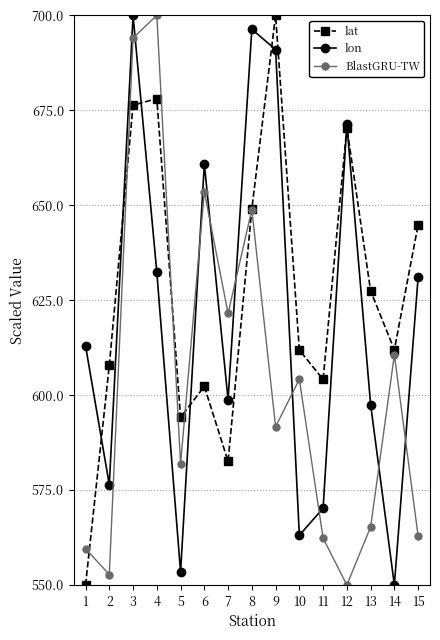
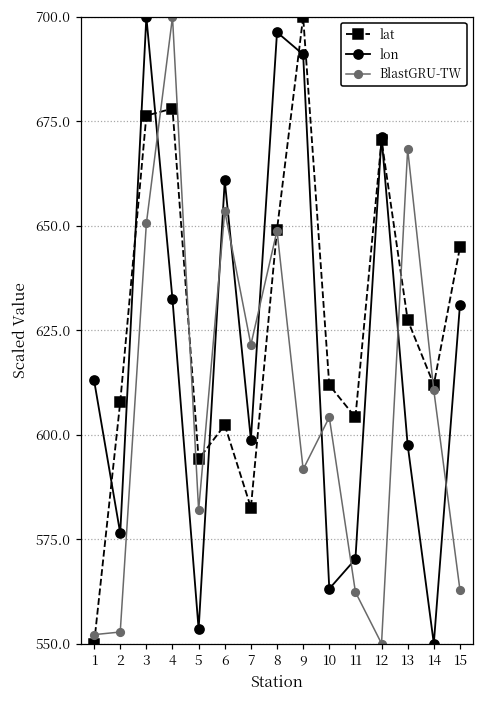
  {
    "BlastGRU-TW": {
-     "1": 560,
+     "1": 552,
      "2": 553,
-     "3": 694,
+     "3": 651,
      "4": 700,
      "5": 582,
      "6": 654,
      "7": 622,
      "9": 592,
      "10": 604,
      "11": 562,
      "12": 550,
-     "13": 565,
+     "13": 668,
      "14": 611,
      "15": 563
    }
  }
